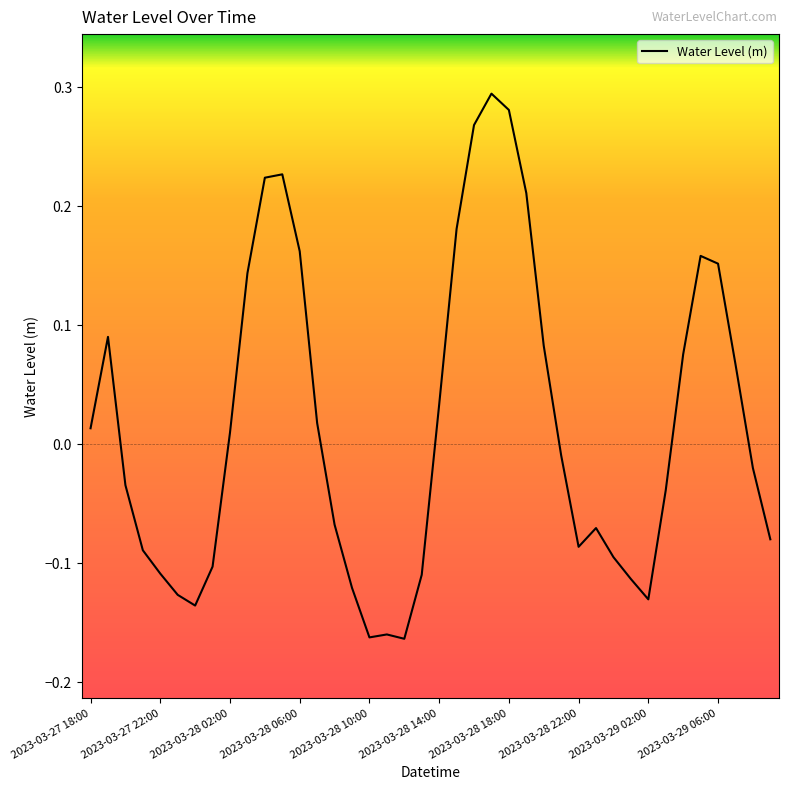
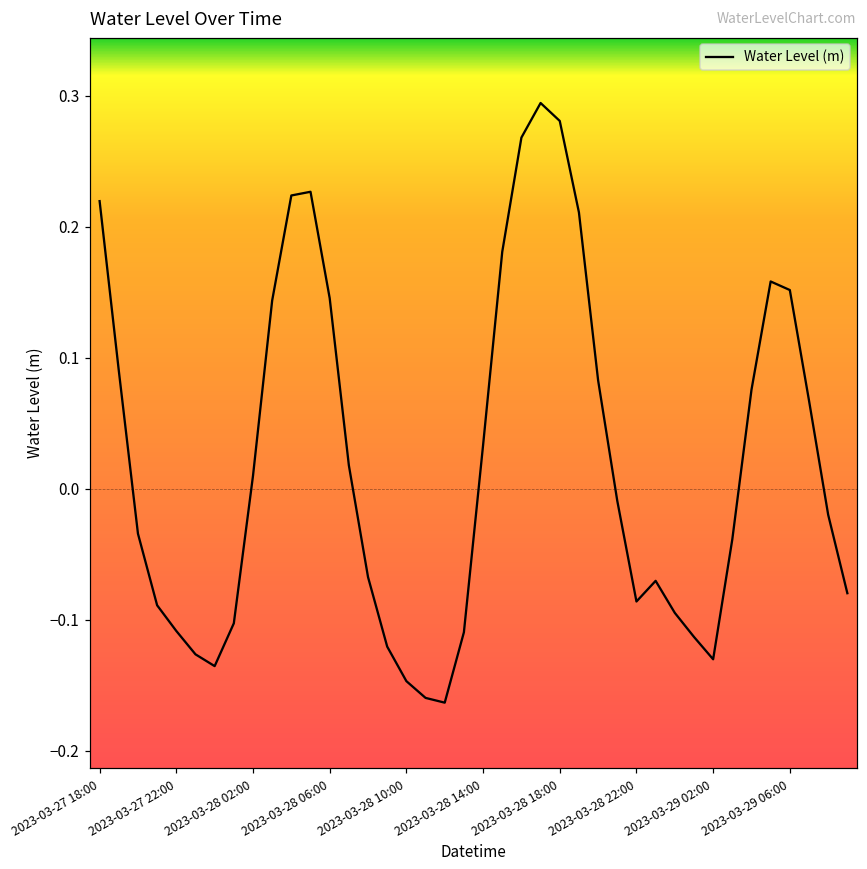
  {
-   "2023-03-27 18:00": 0.014,
+   "2023-03-27 18:00": 0.220,
    "2023-03-27 22:00": -0.109,
    "2023-03-28 02:00": 0.010,
-   "2023-03-28 06:00": 0.162,
-   "2023-03-28 10:00": -0.162,
+   "2023-03-28 06:00": 0.146,
+   "2023-03-28 10:00": -0.147,
    "2023-03-28 14:00": 0.033,
    "2023-03-28 18:00": 0.281,
    "2023-03-28 22:00": -0.086,
    "2023-03-29 02:00": -0.130,
    "2023-03-29 06:00": 0.152
  }
